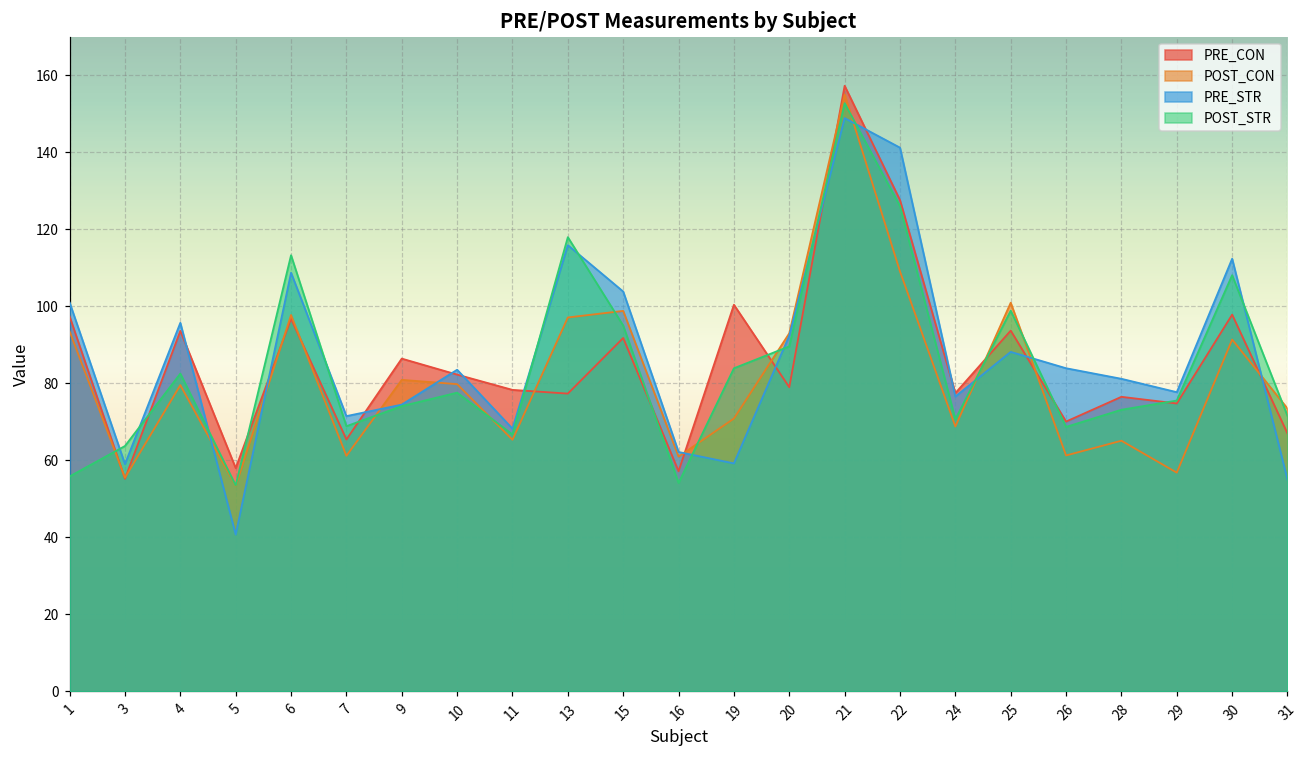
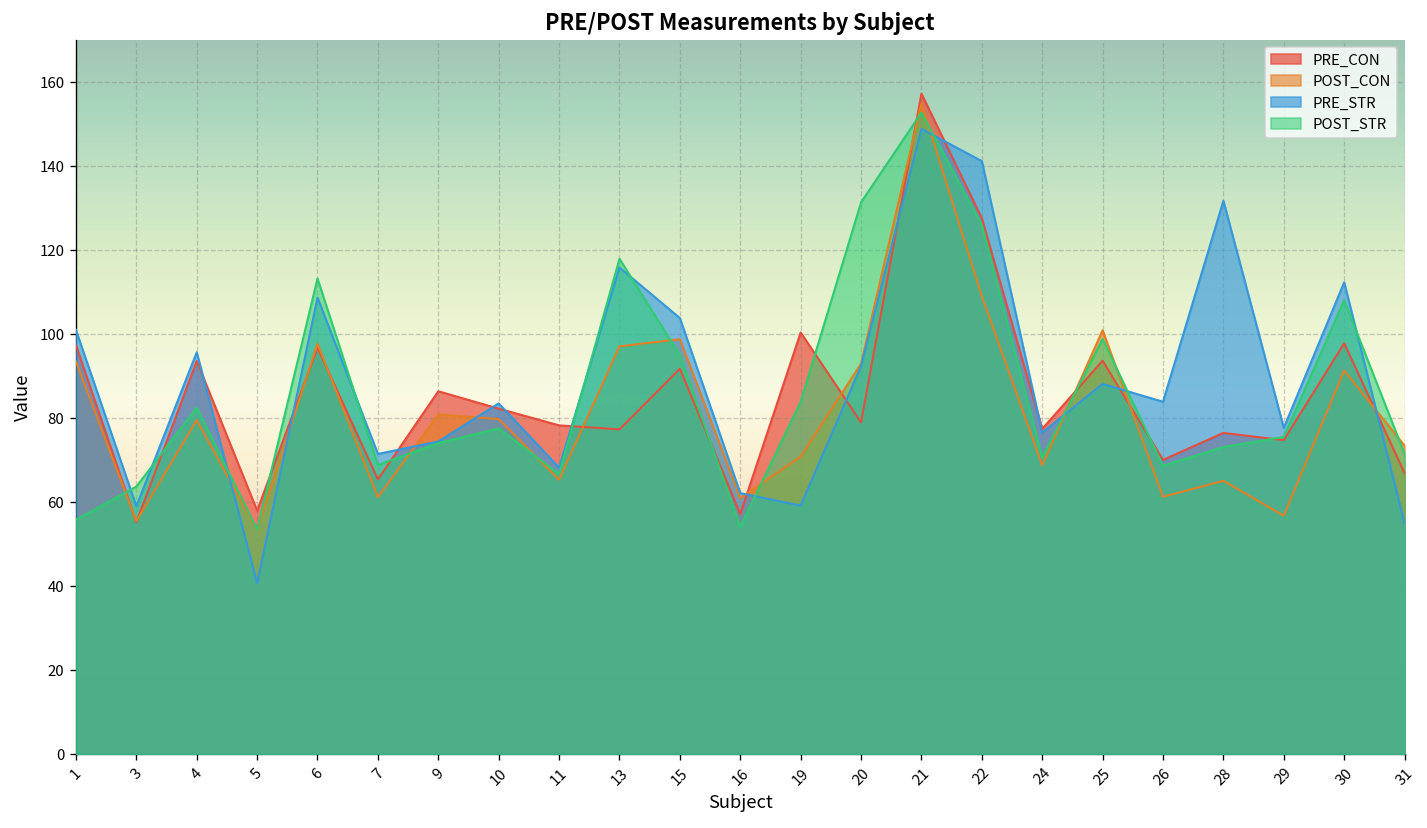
  {
    "PRE_STR": {
      "1": 101,
      "3": 59,
      "4": 96,
      "5": 41,
      "6": 109,
      "7": 71,
      "10": 84,
      "11": 68,
      "13": 116,
      "15": 104,
      "16": 62,
      "19": 59,
      "21": 149,
      "22": 141,
      "24": 77,
      "25": 88,
      "26": 84,
-     "28": 81,
+     "28": 132,
      "29": 78,
      "30": 112,
      "31": 55
    },
    "POST_STR": {
      "1": 56,
      "3": 64,
      "4": 83,
      "6": 113,
      "7": 69,
      "10": 78,
      "11": 67,
      "13": 118,
      "15": 95,
      "16": 54,
      "19": 84,
-     "20": 90,
+     "20": 131,
      "21": 153,
      "22": 126,
      "24": 71,
      "25": 99,
      "26": 69,
      "28": 73,
      "29": 76,
      "30": 108,
      "31": 72
    }
  }
